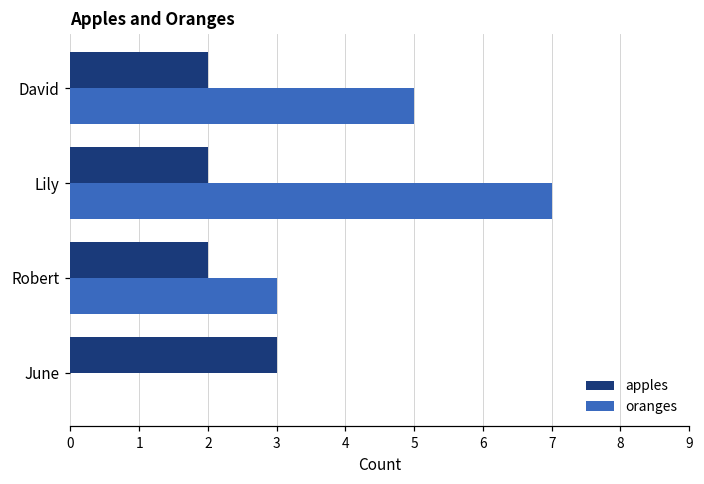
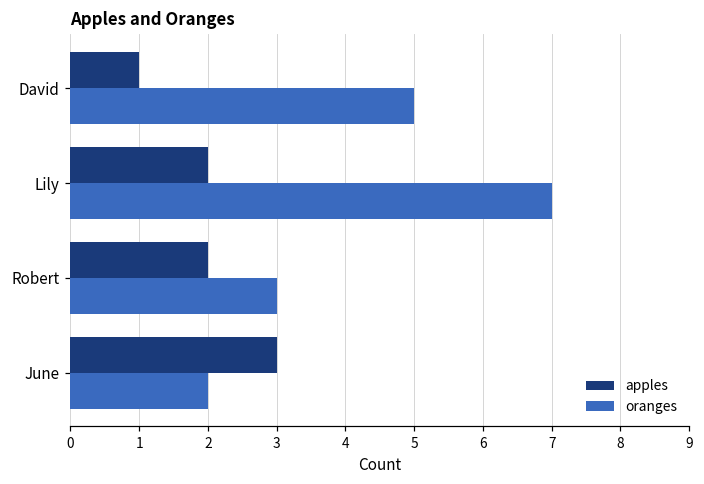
  {
    "apples": {
-     "David": 2,
+     "David": 1,
      "Lily": 2,
      "Robert": 2,
      "June": 3
    },
    "oranges": {
      "David": 5,
      "Lily": 7,
      "Robert": 3,
-     "June": 0
+     "June": 2
    }
  }
